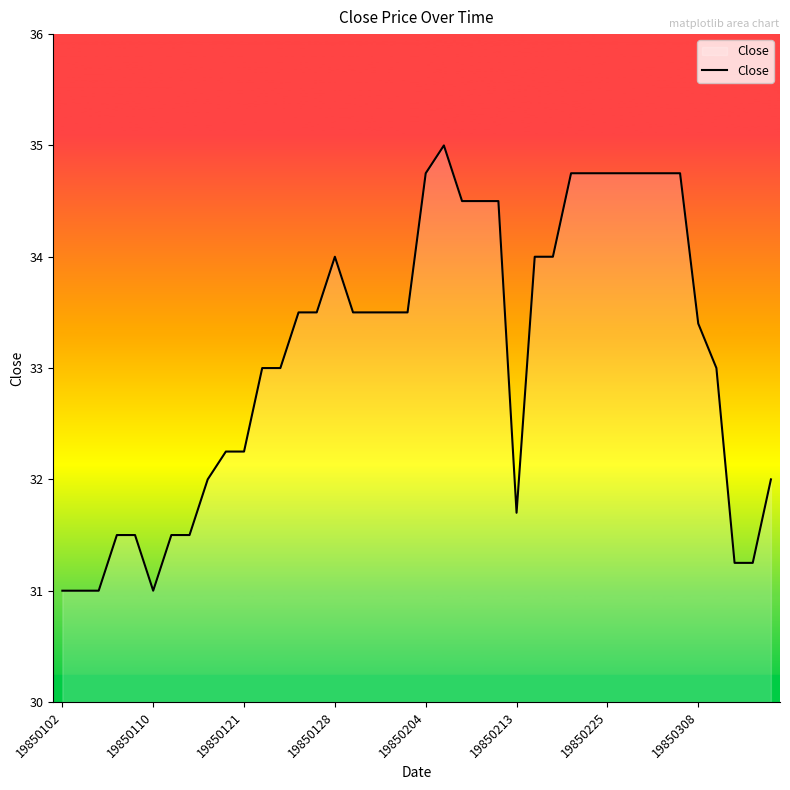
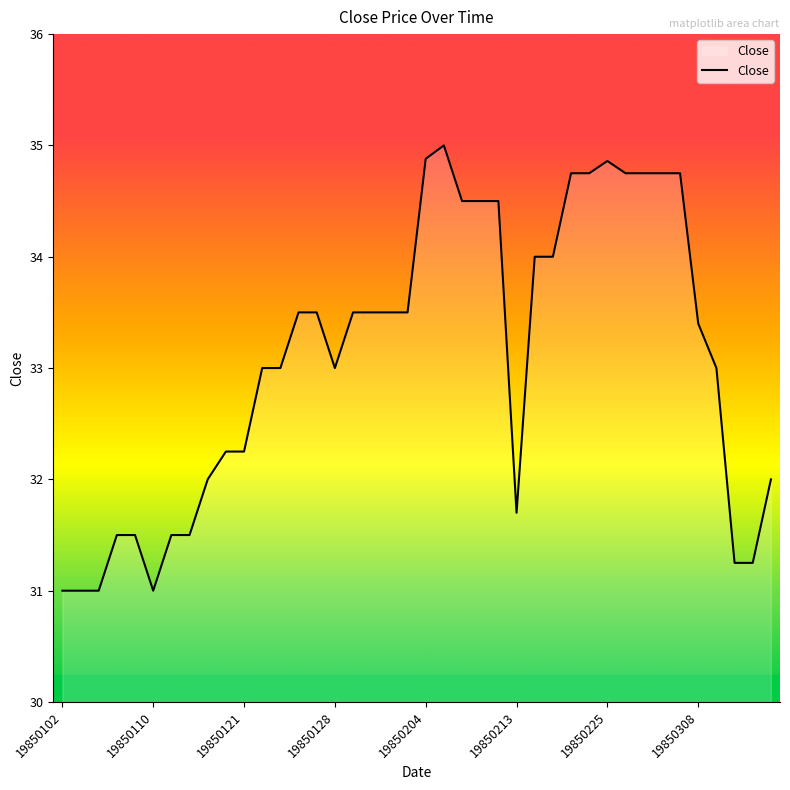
  {
    "19850102": 31.00,
    "19850110": 31.00,
    "19850121": 32.25,
-   "19850128": 34,
-   "19850204": 34.75,
+   "19850128": 33,
+   "19850204": 34.88,
    "19850213": 31.70,
-   "19850225": 34.75,
+   "19850225": 34.86,
    "19850308": 33.40
  }
